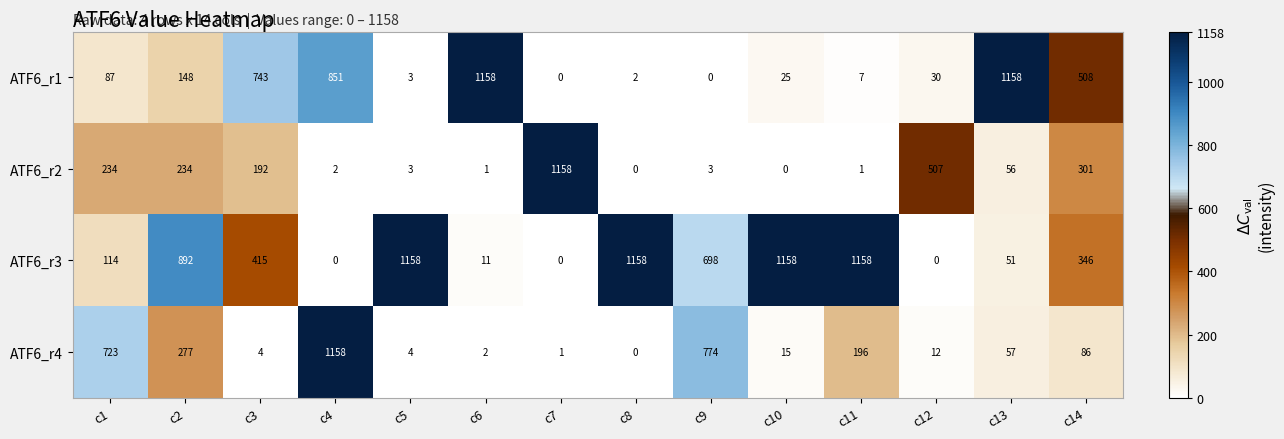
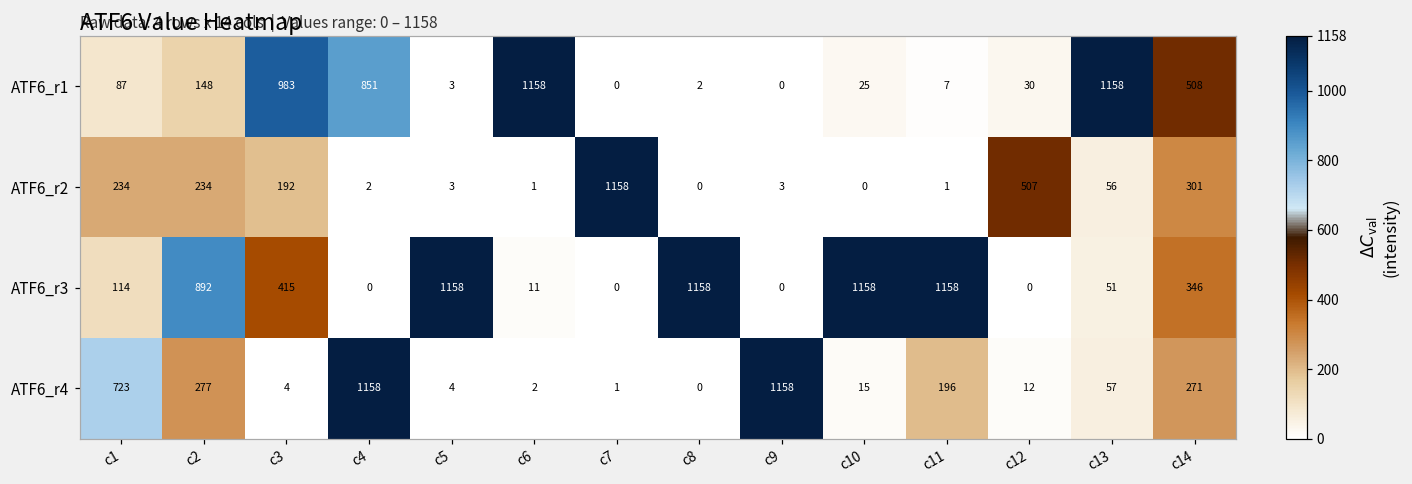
  {
    "ATF6_r1": {
      "c1": 87,
      "c2": 148,
-     "c3": 743,
+     "c3": 983,
      "c4": 851,
      "c5": 3,
      "c6": 1158,
      "c7": 0,
      "c8": 2,
      "c9": 0,
      "c10": 25,
      "c11": 7,
      "c12": 30,
      "c13": 1158,
      "c14": 508
    },
    "ATF6_r2": {
      "c1": 234,
      "c2": 234,
      "c3": 192,
      "c4": 2,
      "c5": 3,
      "c6": 1,
      "c7": 1158,
      "c8": 0,
      "c9": 3,
      "c10": 0,
      "c11": 1,
      "c12": 507,
      "c13": 56,
      "c14": 301
    },
    "ATF6_r3": {
      "c1": 114,
      "c2": 892,
      "c3": 415,
      "c4": 0,
      "c5": 1158,
      "c6": 11,
      "c7": 0,
      "c8": 1158,
-     "c9": 698,
+     "c9": 0,
      "c10": 1158,
      "c11": 1158,
      "c12": 0,
      "c13": 51,
      "c14": 346
    },
    "ATF6_r4": {
      "c1": 723,
      "c2": 277,
      "c3": 4,
      "c4": 1158,
      "c5": 4,
      "c6": 2,
      "c7": 1,
      "c8": 0,
-     "c9": 774,
+     "c9": 1158,
      "c10": 15,
      "c11": 196,
      "c12": 12,
      "c13": 57,
-     "c14": 86
+     "c14": 271
    }
  }
